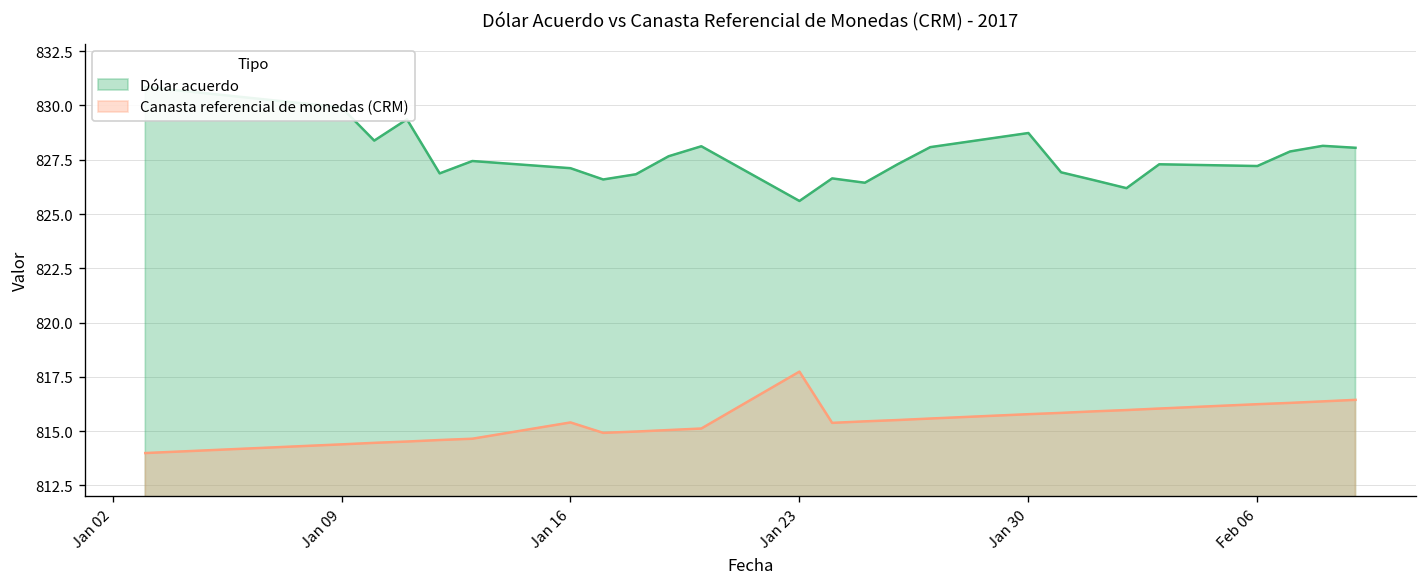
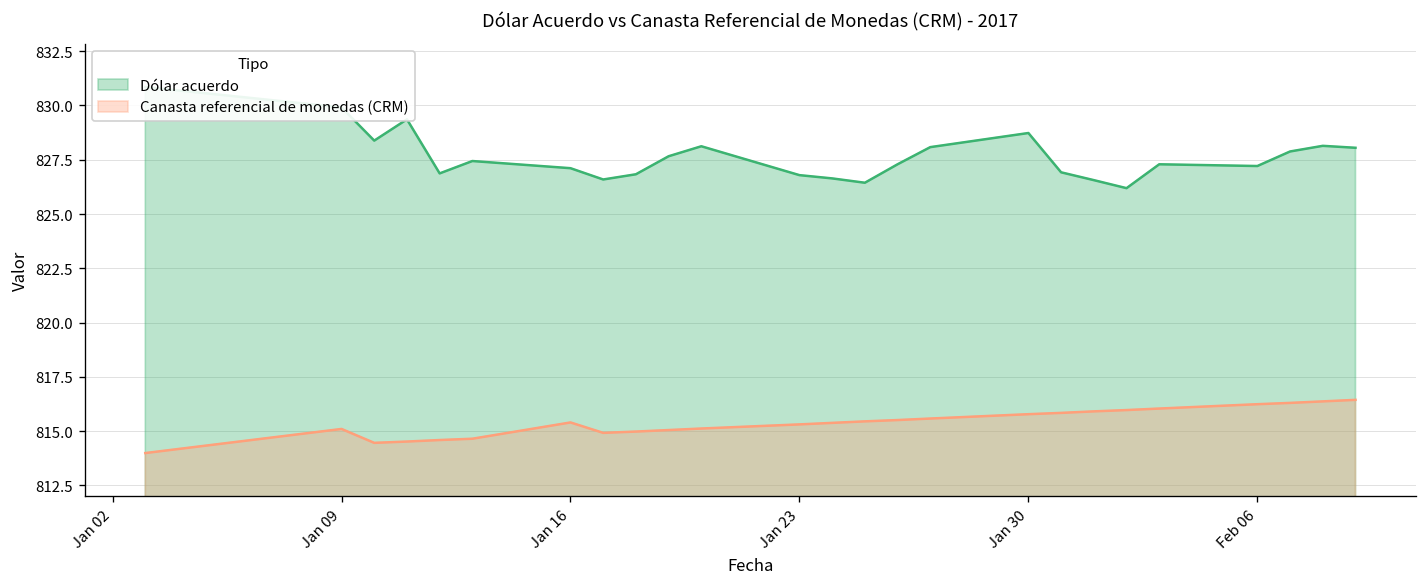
  {
    "Dólar acuerdo": {
      "Jan 16": 827.1,
-     "Jan 23": 825.6,
+     "Jan 23": 826.8,
      "Jan 30": 828.7,
      "Feb 06": 827.2
    },
    "Canasta referencial de monedas (CRM)": {
-     "Jan 09": 814.4,
+     "Jan 09": 815.1,
      "Jan 16": 815.4,
-     "Jan 23": 817.7,
+     "Jan 23": 815.3,
      "Jan 30": 815.8,
      "Feb 06": 816.2
    }
  }
